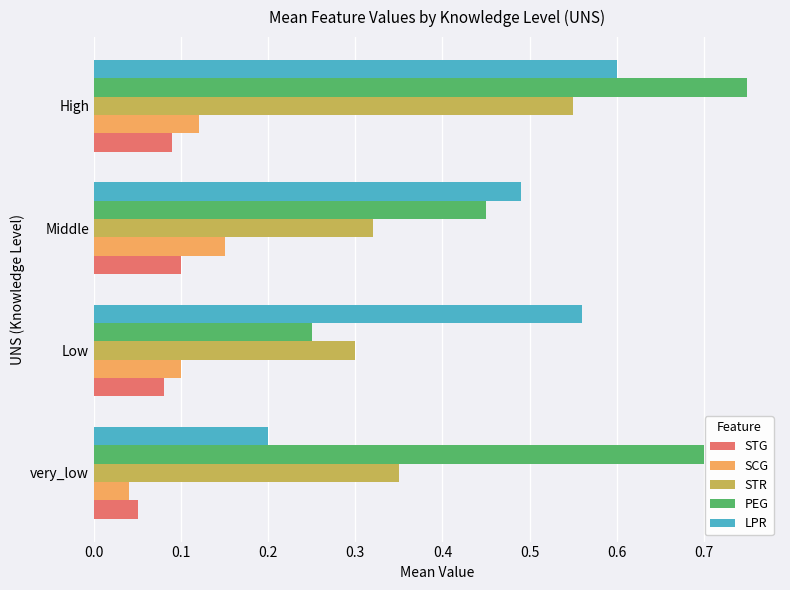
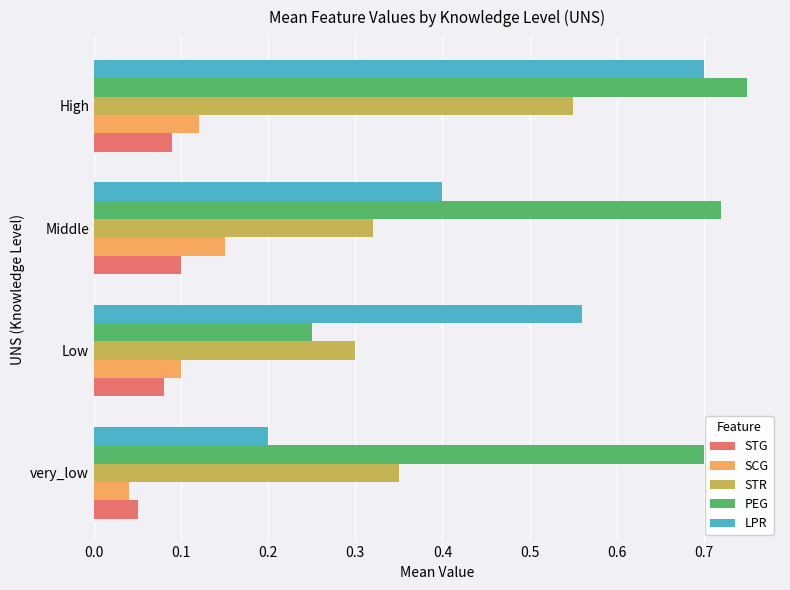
  {
    "PEG": {
      "High": 0.75,
-     "Middle": 0.45,
+     "Middle": 0.72,
      "Low": 0.25,
      "very_low": 0.70
    },
    "LPR": {
-     "High": 0.6,
-     "Middle": 0.49,
+     "High": 0.7,
+     "Middle": 0.40,
      "Low": 0.56,
      "very_low": 0.20
    }
  }
